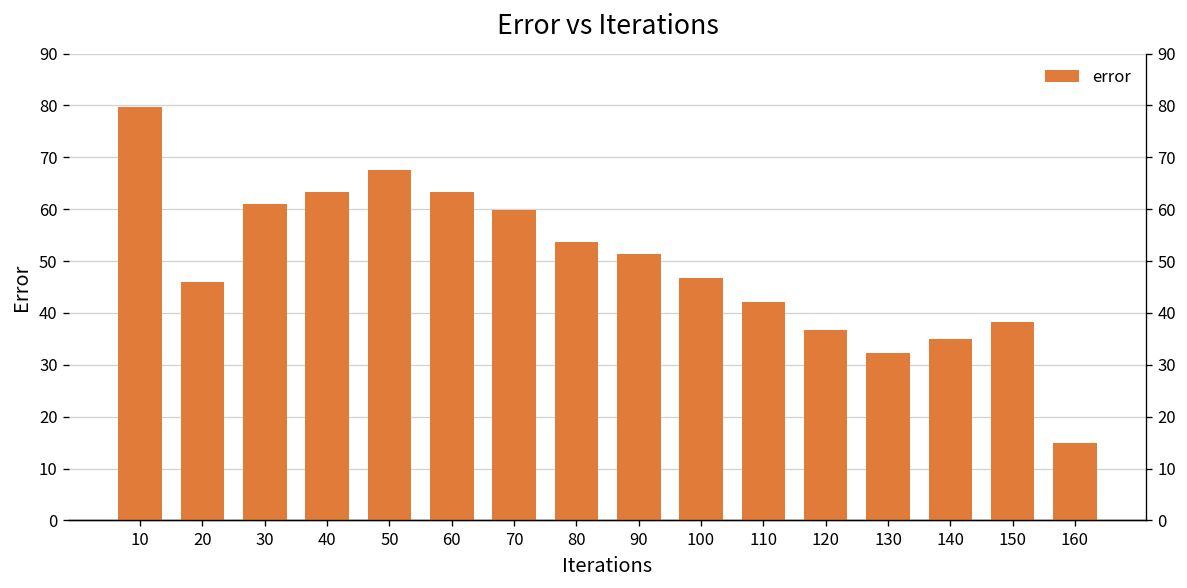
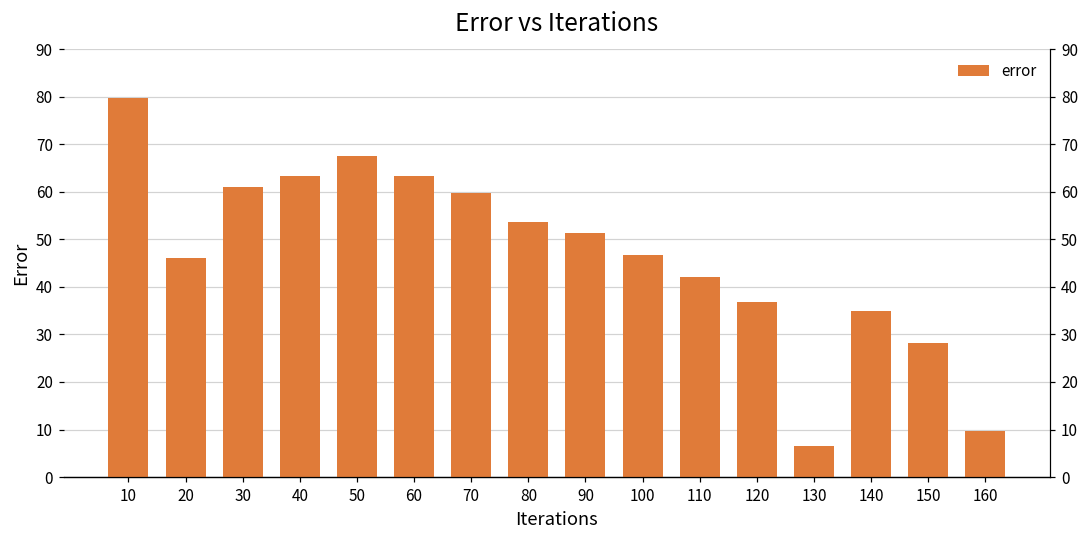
  {
    "10": 80,
    "20": 46,
    "30": 61,
    "40": 63,
    "50": 68,
    "60": 63,
    "70": 60,
    "80": 54,
    "90": 51,
    "100": 47,
    "110": 42,
    "120": 37,
-   "130": 32,
+   "130": 6,
    "140": 35,
-   "150": 38,
-   "160": 15
+   "150": 28,
+   "160": 10
  }
